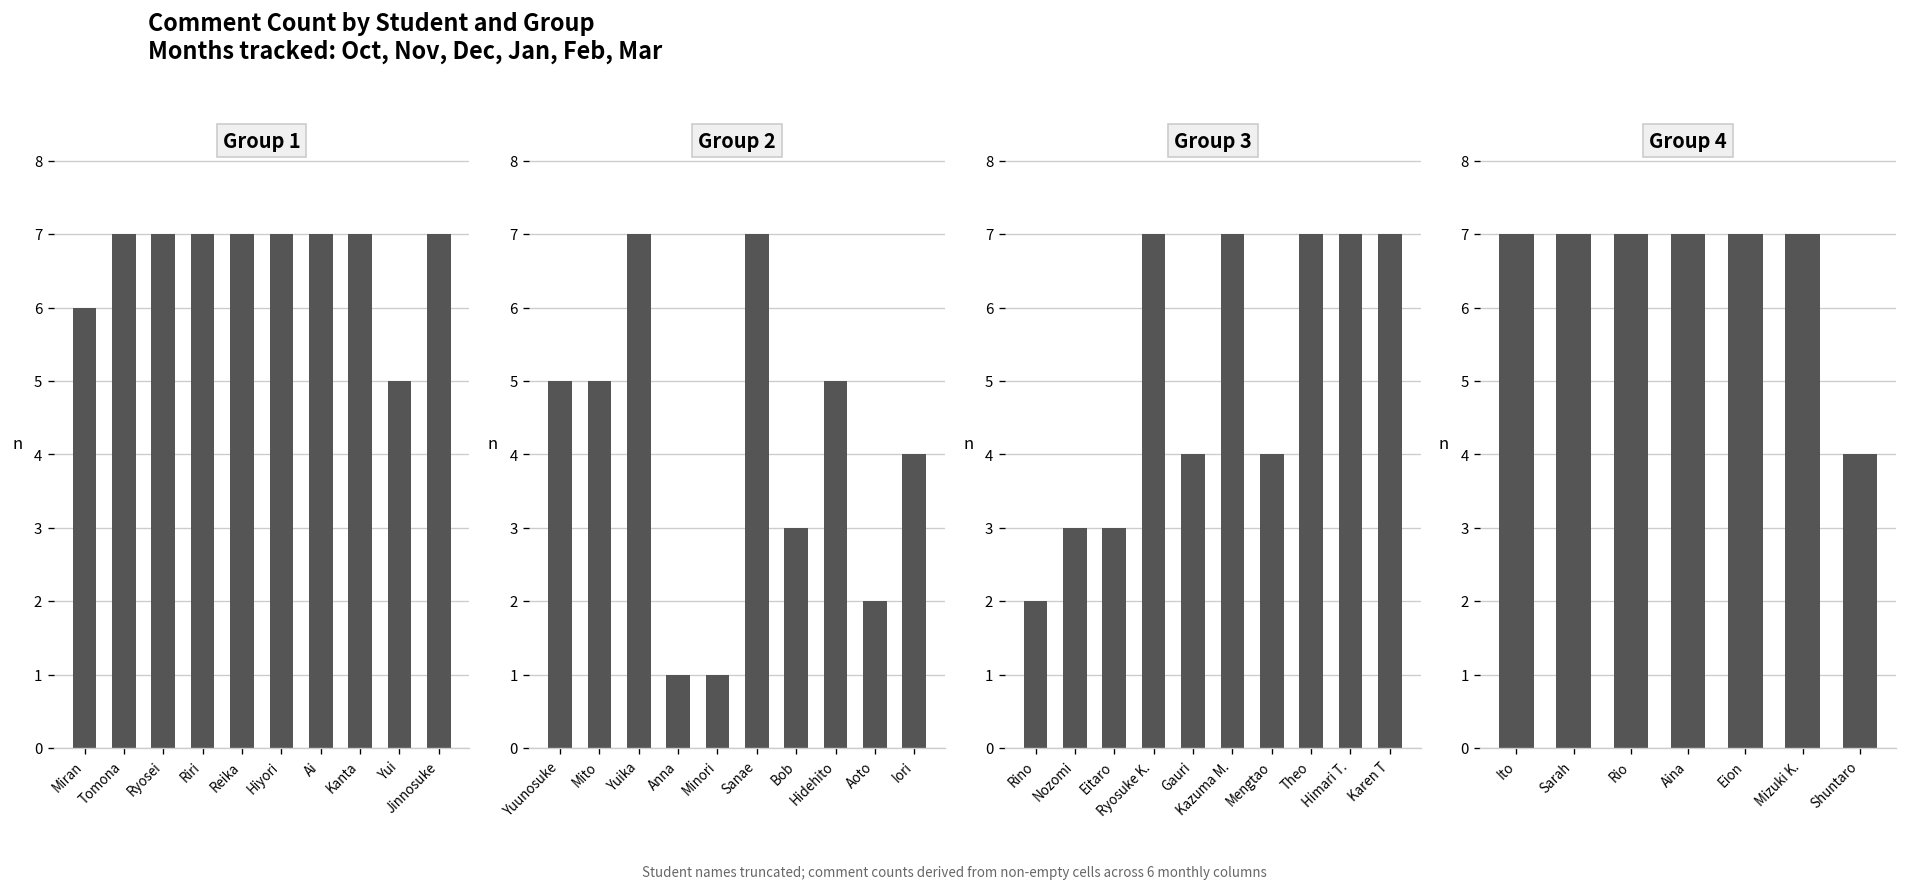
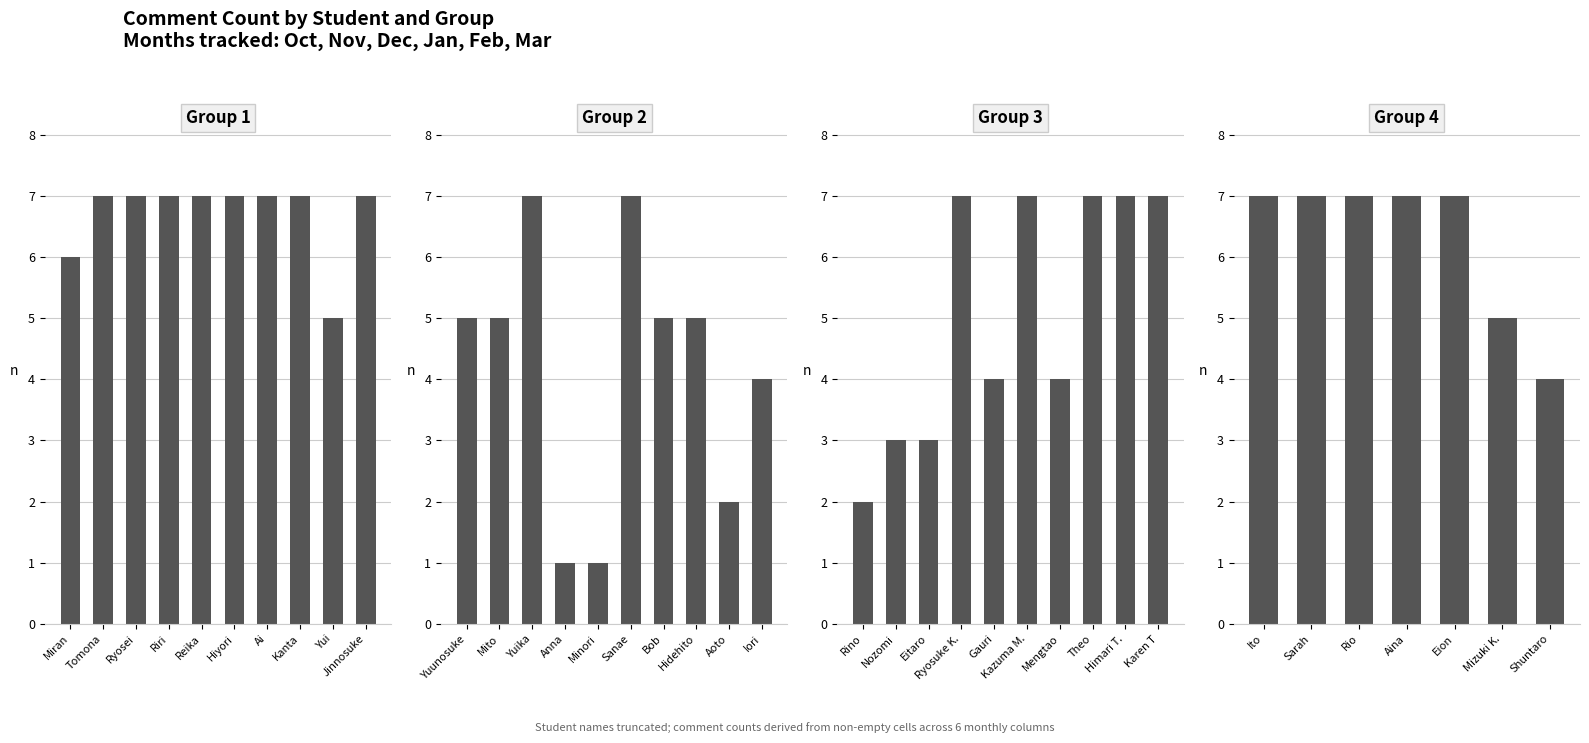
  {
    "Group 1": {
      "Miran": 6.0,
      "Tomona": 7.0,
      "Ryosei": 7.0,
      "Riri": 7.0,
      "Reika": 7.0,
      "Hiyori": 7.0,
      "Ai": 7.0,
      "Kanta": 7.0,
      "Yui": 5.0,
      "Jinnosuke": 7.0
    },
    "Group 2": {
      "Yuunosuke": 5,
      "Mito": 5,
      "Yuika": 7,
      "Anna": 1,
      "Minori": 1,
      "Sanae": 7,
-     "Bob": 3,
+     "Bob": 5,
      "Hidehito": 5,
      "Aoto": 2,
      "Iori": 4
    },
    "Group 3": {
      "Rino": 2.0,
      "Nozomi": 3.0,
      "Eitaro": 3.0,
      "Ryosuke K.": 7.0,
      "Gauri": 4.0,
      "Kazuma M.": 7.0,
      "Mengtao": 4.0,
      "Theo": 7.0,
      "Himari T.": 7.0,
      "Karen T": 7.0
    },
    "Group 4": {
      "Ito": 7,
      "Sarah": 7,
      "Rio": 7,
      "Aina": 7,
      "Eion": 7,
-     "Mizuki K.": 7,
+     "Mizuki K.": 5,
      "Shuntaro": 4
    }
  }
